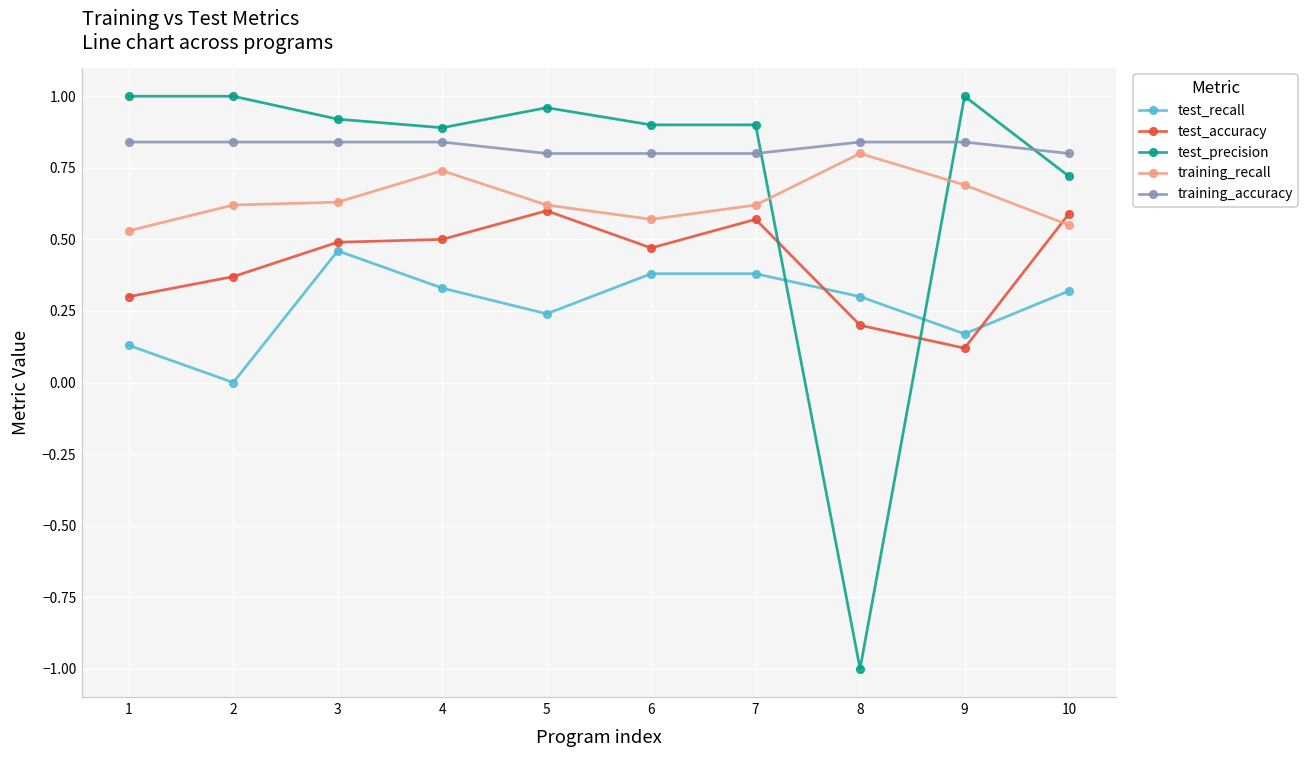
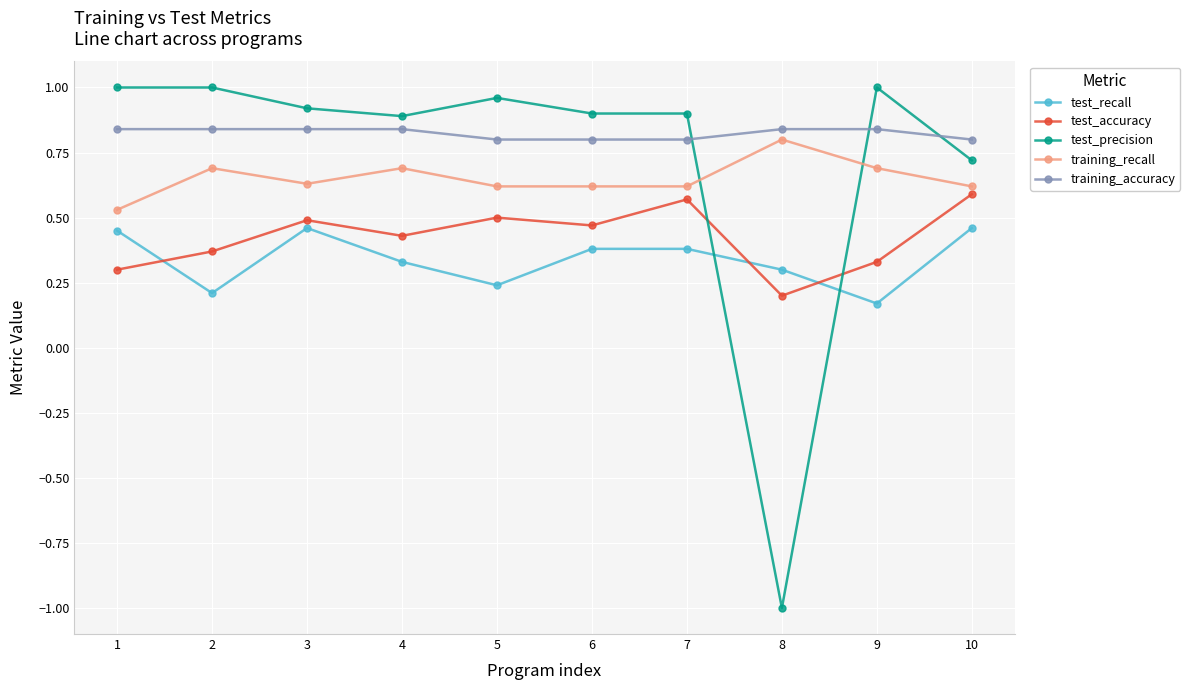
  {
    "test_recall": {
-     "1": 0.13,
-     "2": 0.00,
+     "1": 0.45,
+     "2": 0.21,
      "3": 0.46,
      "4": 0.33,
      "5": 0.24,
      "6": 0.38,
      "7": 0.38,
      "8": 0.30,
      "9": 0.17,
-     "10": 0.32
+     "10": 0.46
    },
    "test_accuracy": {
      "1": 0.30,
      "2": 0.37,
      "3": 0.49,
-     "4": 0.50,
-     "5": 0.6,
+     "4": 0.43,
+     "5": 0.5,
      "6": 0.47,
      "7": 0.57,
      "8": 0.20,
-     "9": 0.12,
+     "9": 0.33,
      "10": 0.59
    },
    "test_precision": {
      "1": 1.00,
      "2": 1.00,
      "3": 0.92,
      "4": 0.89,
      "5": 0.96,
      "6": 0.90,
      "7": 0.90,
      "8": -1.00,
      "9": 1.00,
      "10": 0.72
    },
    "training_recall": {
      "1": 0.53,
-     "2": 0.62,
+     "2": 0.69,
      "3": 0.63,
-     "4": 0.74,
+     "4": 0.69,
      "5": 0.62,
-     "6": 0.57,
+     "6": 0.62,
      "7": 0.62,
      "8": 0.80,
      "9": 0.69,
-     "10": 0.55
+     "10": 0.62
    },
    "training_accuracy": {
      "1": 0.84,
      "2": 0.84,
      "3": 0.84,
      "4": 0.84,
      "5": 0.80,
      "6": 0.80,
      "7": 0.80,
      "8": 0.84,
      "9": 0.84,
      "10": 0.80
    }
  }
